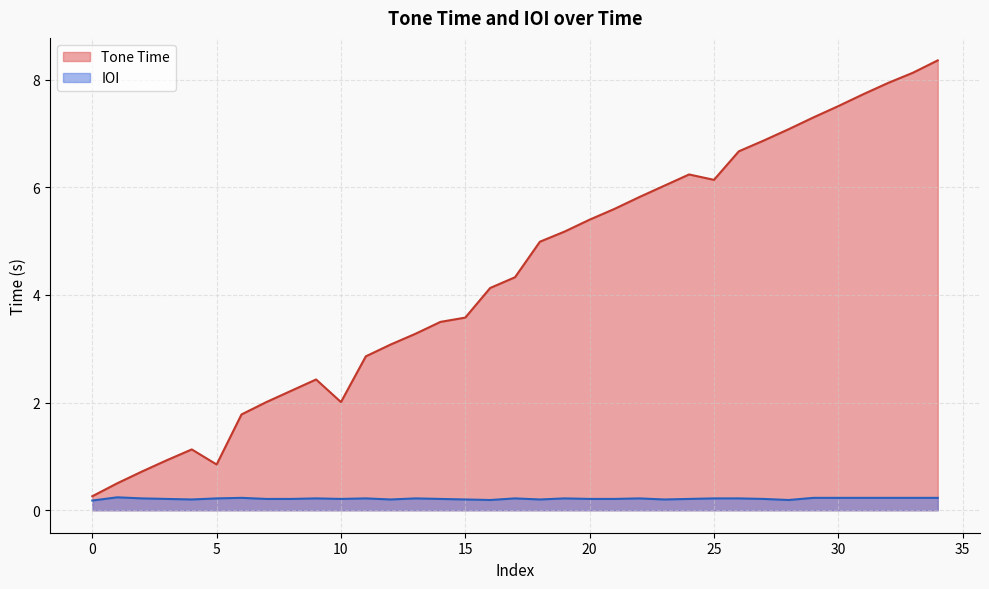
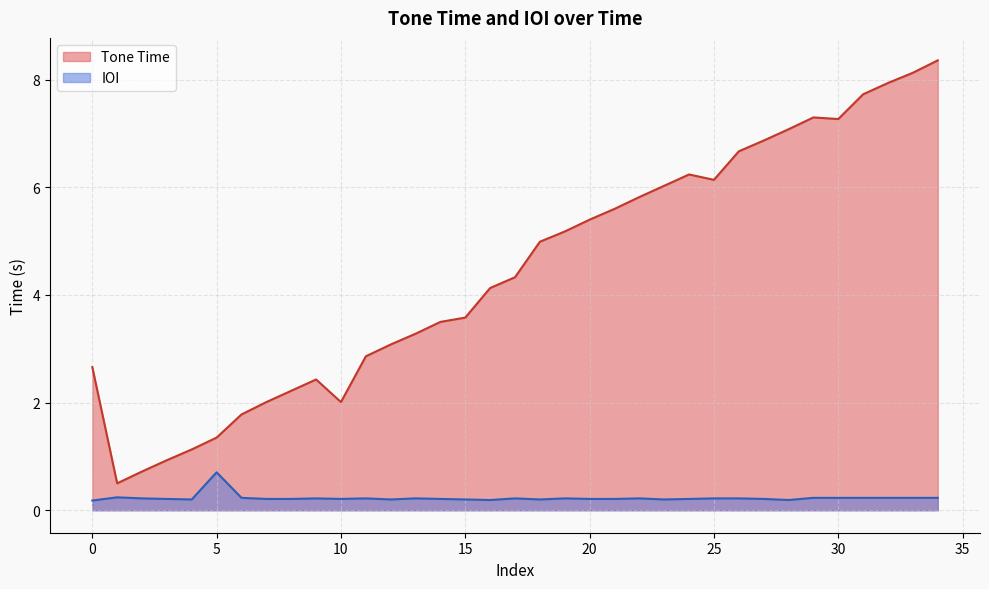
  {
    "Tone Time": {
-     "0": 0.3,
-     "5": 0.9,
+     "0": 2.7,
+     "5": 1.4,
      "10": 2.0,
      "15": 3.6,
      "20": 5.4,
      "25": 6.1,
-     "30": 7.5
+     "30": 7.3
    },
    "IOI": {
      "0": 0.2,
-     "5": 0.2,
+     "5": 0.7,
      "10": 0.2,
      "15": 0.2,
      "20": 0.2,
      "25": 0.2,
      "30": 0.2
    }
  }
